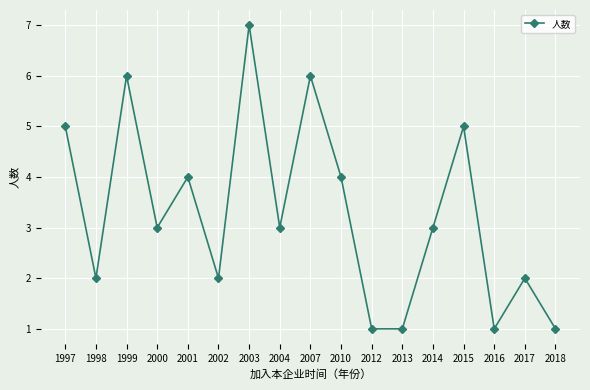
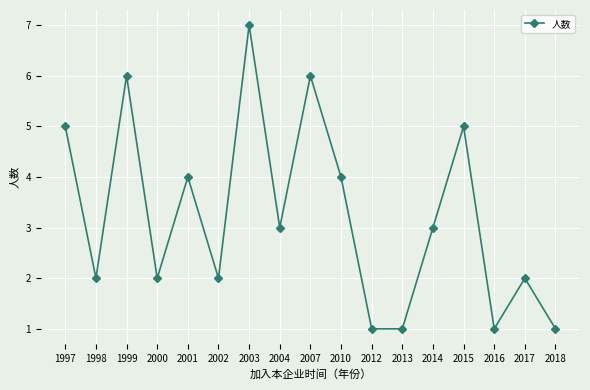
  {
    "1997": 5,
    "1998": 2,
    "1999": 6,
-   "2000": 3,
+   "2000": 2,
    "2001": 4,
    "2002": 2,
    "2003": 7,
    "2004": 3,
    "2007": 6,
    "2010": 4,
    "2012": 1,
    "2013": 1,
    "2014": 3,
    "2015": 5,
    "2016": 1,
    "2017": 2,
    "2018": 1
  }
